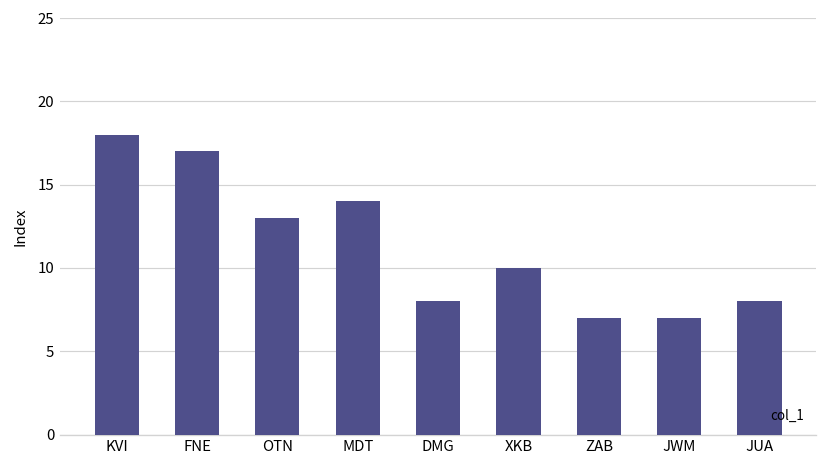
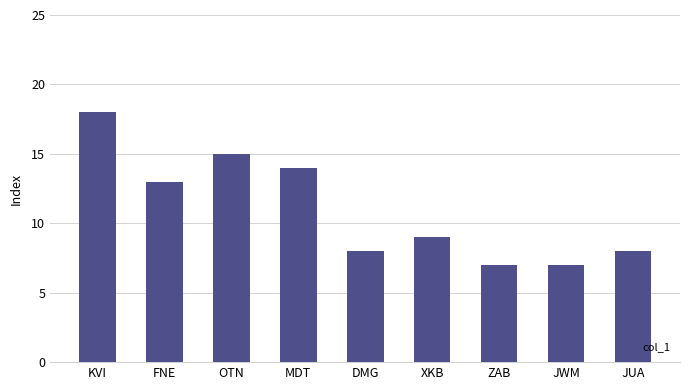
  {
    "KVI": 18,
-   "FNE": 17,
-   "OTN": 13,
+   "FNE": 13,
+   "OTN": 15,
    "MDT": 14,
    "DMG": 8,
-   "XKB": 10,
+   "XKB": 9,
    "ZAB": 7,
    "JWM": 7,
    "JUA": 8
  }
